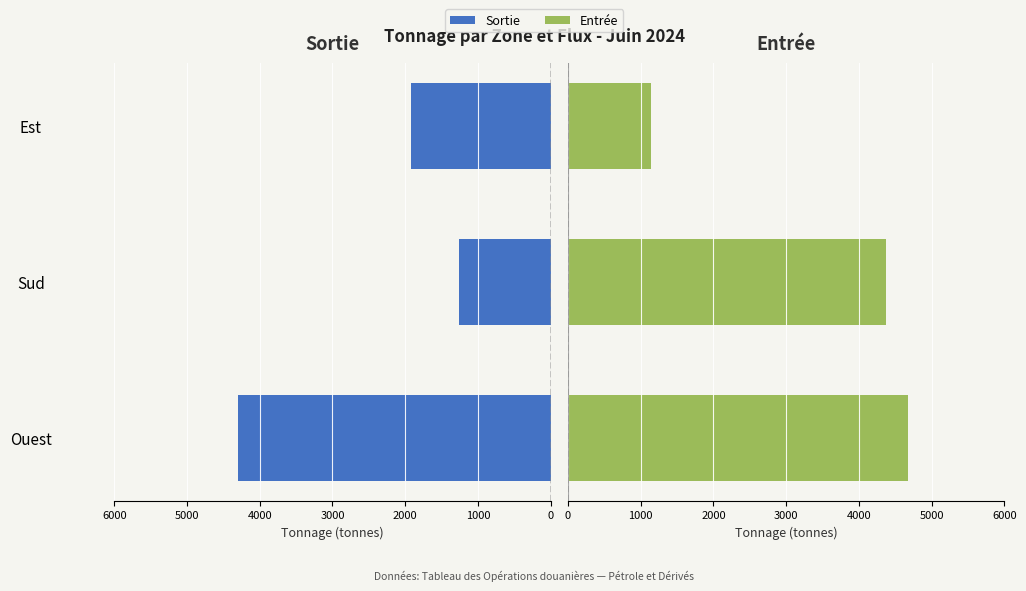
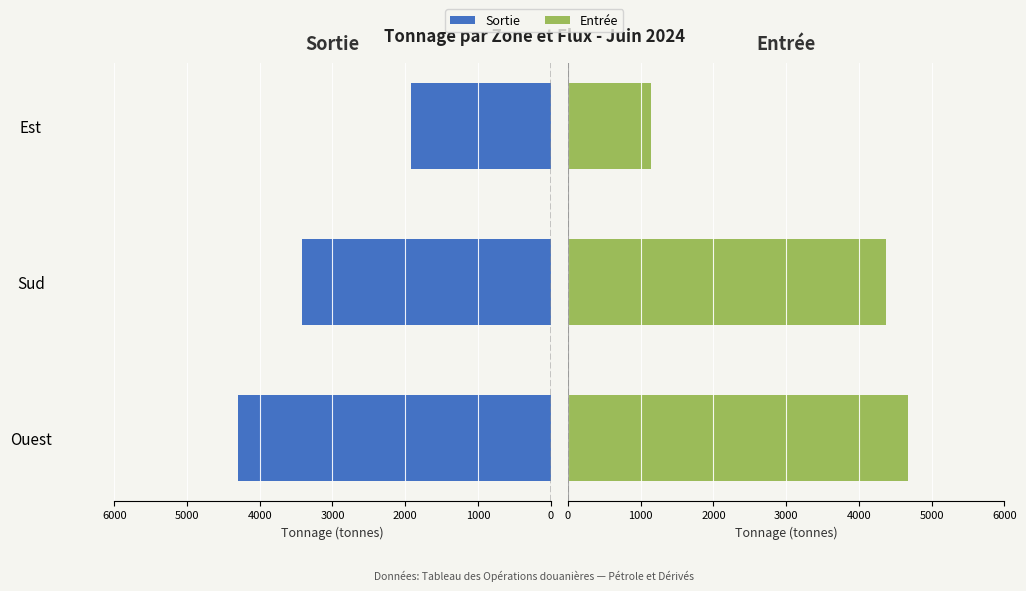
  {
    "Sortie": {
      "Est": 1900,
-     "Sud": 1300,
+     "Sud": 3400,
      "Ouest": 4300
    }
  }
